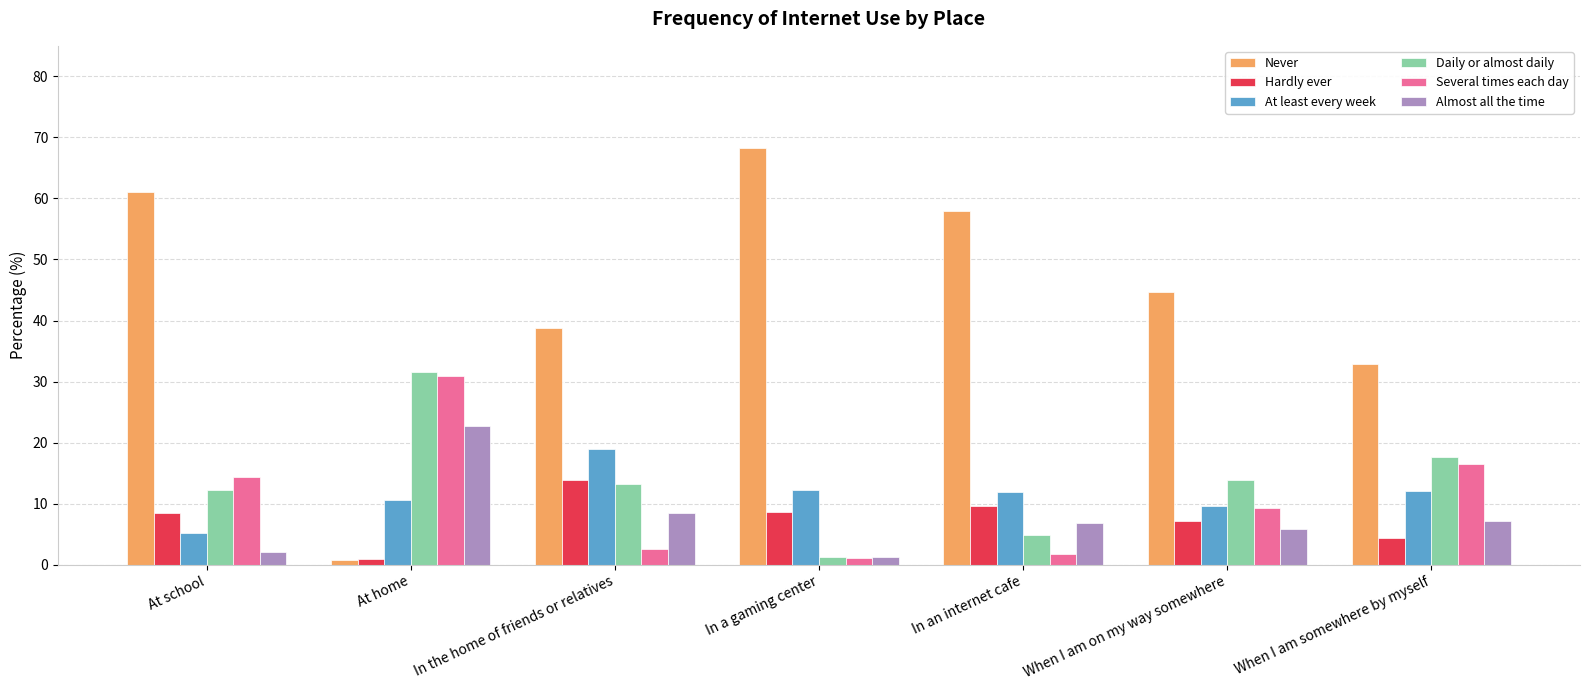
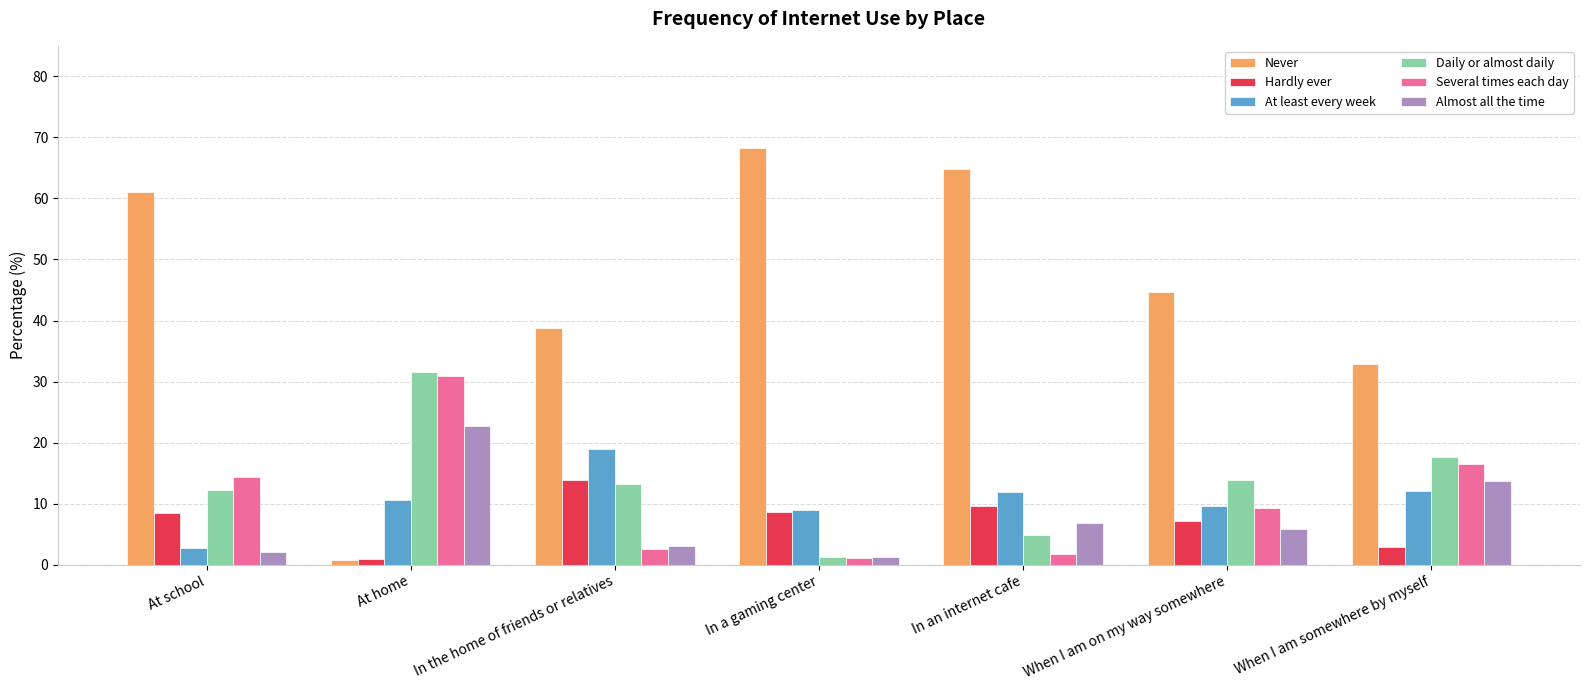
  {
    "Never": {
      "At school": 61,
      "At home": 1,
      "In the home of friends or relatives": 39,
      "In a gaming center": 68,
-     "In an internet cafe": 58,
+     "In an internet cafe": 65,
      "When I am on my way somewhere": 45,
      "When I am somewhere by myself": 33
    },
    "Hardly ever": {
      "At school": 9,
      "At home": 1,
      "In the home of friends or relatives": 14,
      "In a gaming center": 9,
      "In an internet cafe": 10,
      "When I am on my way somewhere": 7,
-     "When I am somewhere by myself": 4
+     "When I am somewhere by myself": 3
    },
    "At least every week": {
-     "At school": 5,
+     "At school": 3,
      "At home": 11,
      "In the home of friends or relatives": 19,
-     "In a gaming center": 12,
+     "In a gaming center": 9,
      "In an internet cafe": 12,
      "When I am on my way somewhere": 10,
      "When I am somewhere by myself": 12
    },
    "Daily or almost daily": {
      "At school": 12,
      "At home": 32,
      "In the home of friends or relatives": 13,
      "In a gaming center": 1,
      "In an internet cafe": 5,
      "When I am on my way somewhere": 14,
      "When I am somewhere by myself": 18
    },
    "Several times each day": {
      "At school": 14,
      "At home": 31,
      "In the home of friends or relatives": 3,
      "In a gaming center": 1,
      "In an internet cafe": 2,
      "When I am on my way somewhere": 9,
      "When I am somewhere by myself": 17
    },
    "Almost all the time": {
      "At school": 2,
      "At home": 23,
-     "In the home of friends or relatives": 8,
+     "In the home of friends or relatives": 3,
      "In a gaming center": 1,
      "In an internet cafe": 7,
      "When I am on my way somewhere": 6,
-     "When I am somewhere by myself": 7
+     "When I am somewhere by myself": 14
    }
  }
